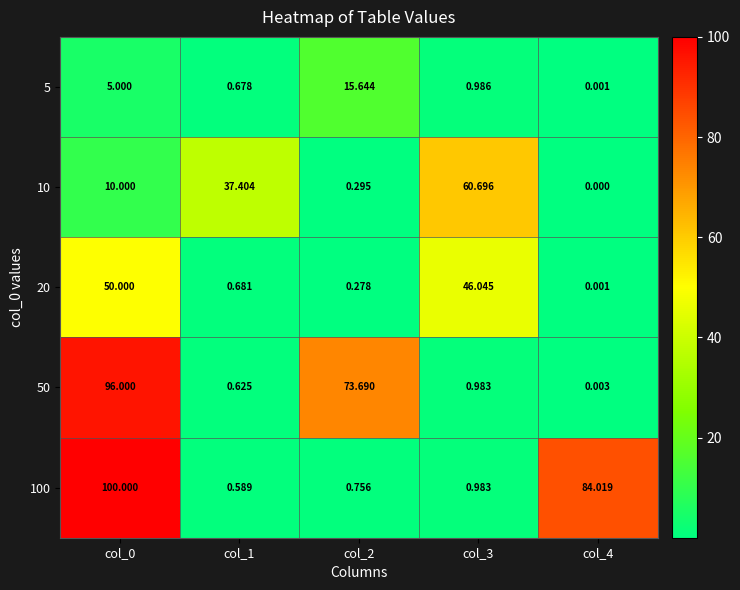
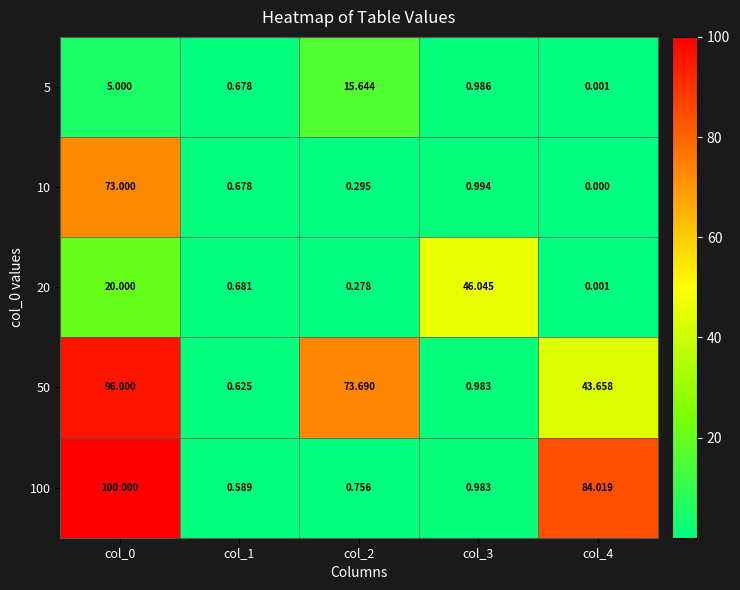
  {
    "5": {
      "col_0": 5.000,
      "col_1": 0.678,
      "col_2": 15.644,
      "col_3": 0.986,
      "col_4": 0.001
    },
    "10": {
-     "col_0": 10.000,
-     "col_1": 37.404,
+     "col_0": 73.000,
+     "col_1": 0.678,
      "col_2": 0.295,
-     "col_3": 60.696,
+     "col_3": 0.994,
      "col_4": 0.000
    },
    "20": {
-     "col_0": 50.000,
+     "col_0": 20.000,
      "col_1": 0.681,
      "col_2": 0.278,
      "col_3": 46.045,
      "col_4": 0.001
    },
    "50": {
      "col_0": 96.000,
      "col_1": 0.625,
      "col_2": 73.690,
      "col_3": 0.983,
-     "col_4": 0.003
+     "col_4": 43.658
    },
    "100": {
      "col_0": 100.000,
      "col_1": 0.589,
      "col_2": 0.756,
      "col_3": 0.983,
      "col_4": 84.019
    }
  }
